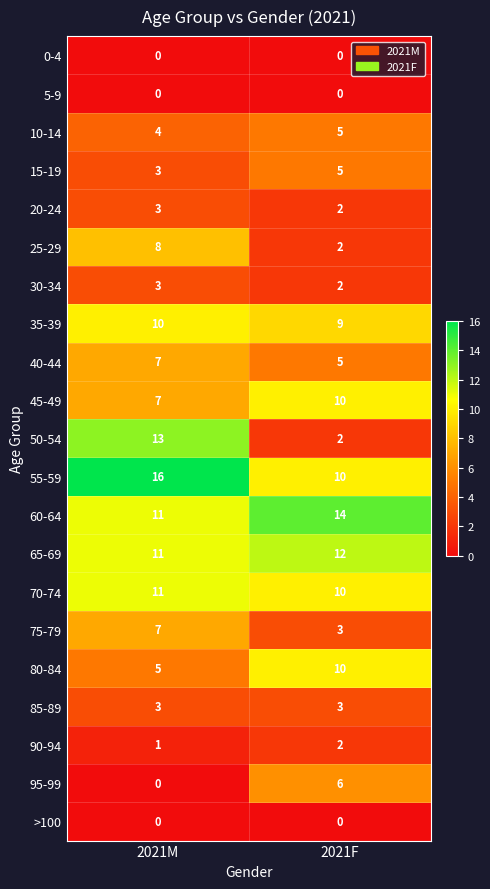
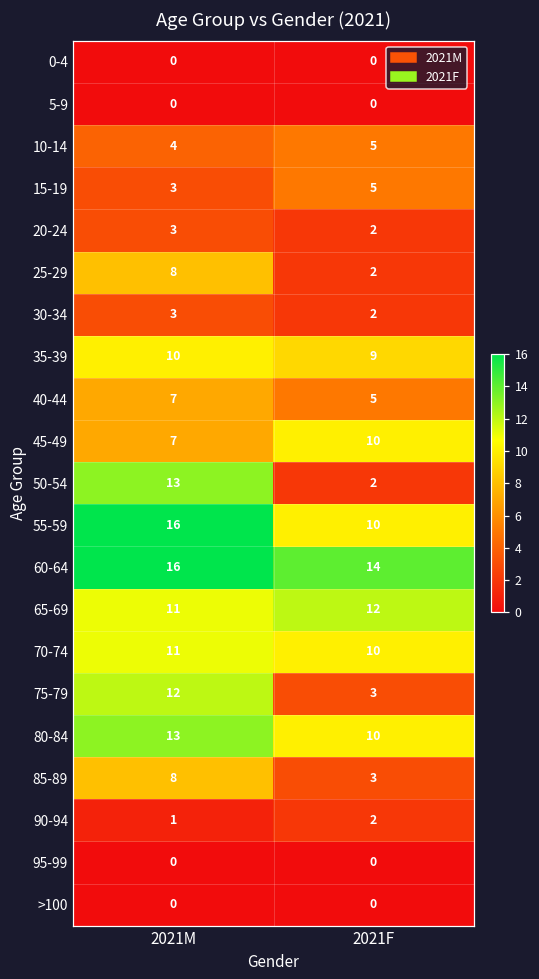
  {
    "0-4": {
      "2021M": 0,
      "2021F": 0
    },
    "5-9": {
      "2021M": 0,
      "2021F": 0
    },
    "10-14": {
      "2021M": 4,
      "2021F": 5
    },
    "15-19": {
      "2021M": 3,
      "2021F": 5
    },
    "20-24": {
      "2021M": 3,
      "2021F": 2
    },
    "25-29": {
      "2021M": 8,
      "2021F": 2
    },
    "30-34": {
      "2021M": 3,
      "2021F": 2
    },
    "35-39": {
      "2021M": 10,
      "2021F": 9
    },
    "40-44": {
      "2021M": 7,
      "2021F": 5
    },
    "45-49": {
      "2021M": 7,
      "2021F": 10
    },
    "50-54": {
      "2021M": 13,
      "2021F": 2
    },
    "55-59": {
      "2021M": 16,
      "2021F": 10
    },
    "60-64": {
-     "2021M": 11,
+     "2021M": 16,
      "2021F": 14
    },
    "65-69": {
      "2021M": 11,
      "2021F": 12
    },
    "70-74": {
      "2021M": 11,
      "2021F": 10
    },
    "75-79": {
-     "2021M": 7,
+     "2021M": 12,
      "2021F": 3
    },
    "80-84": {
-     "2021M": 5,
+     "2021M": 13,
      "2021F": 10
    },
    "85-89": {
-     "2021M": 3,
+     "2021M": 8,
      "2021F": 3
    },
    "90-94": {
      "2021M": 1,
      "2021F": 2
    },
    "95-99": {
      "2021M": 0,
-     "2021F": 6
+     "2021F": 0
    },
    ">100": {
      "2021M": 0,
      "2021F": 0
    }
  }
